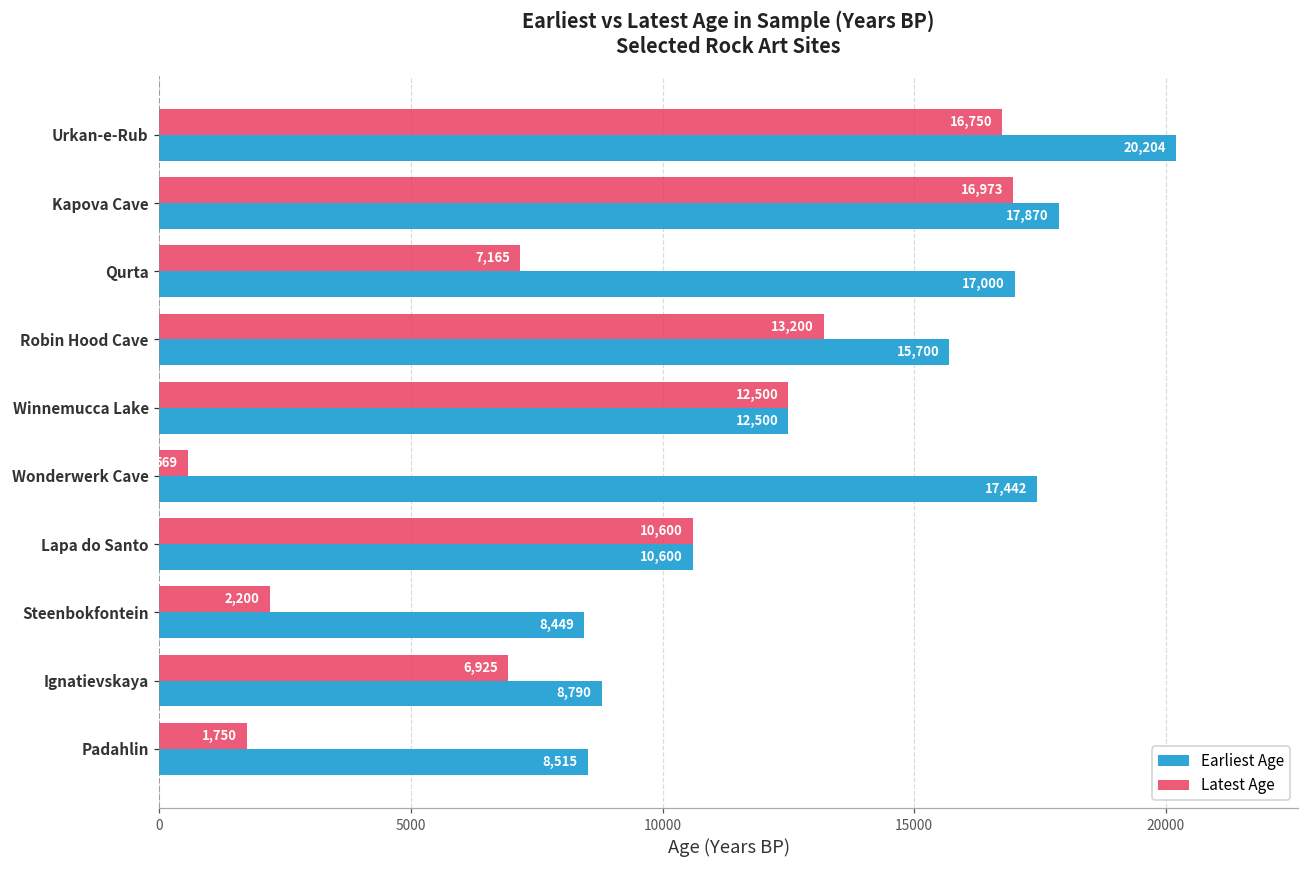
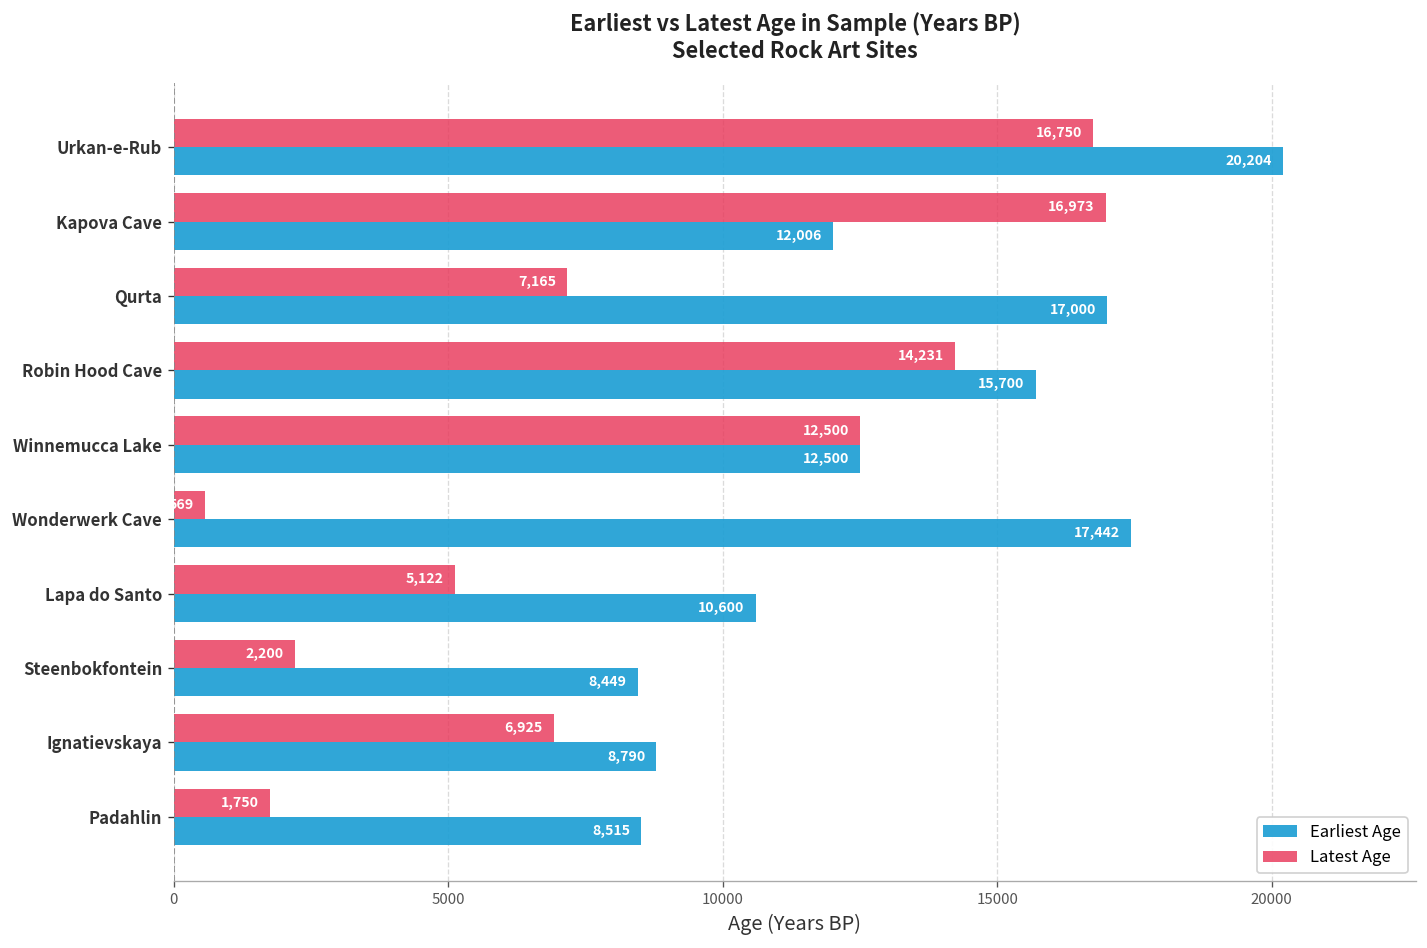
  {
    "Earliest Age": {
      "Urkan-e-Rub": "20,204",
-     "Kapova Cave": "17,870",
+     "Kapova Cave": "12,006",
      "Qurta": "17,000",
      "Robin Hood Cave": "15,700",
      "Winnemucca Lake": "12,500",
      "Wonderwerk Cave": "17,442",
      "Lapa do Santo": "10,600",
      "Steenbokfontein": "8,449",
      "Ignatievskaya": "8,790",
      "Padahlin": "8,515"
    },
    "Latest Age": {
      "Urkan-e-Rub": "16,750",
      "Kapova Cave": "16,973",
      "Qurta": "7,165",
-     "Robin Hood Cave": "13,200",
+     "Robin Hood Cave": "14,231",
      "Winnemucca Lake": "12,500",
      "Wonderwerk Cave": "569",
-     "Lapa do Santo": "10,600",
+     "Lapa do Santo": "5,122",
      "Steenbokfontein": "2,200",
      "Ignatievskaya": "6,925",
      "Padahlin": "1,750"
    }
  }
